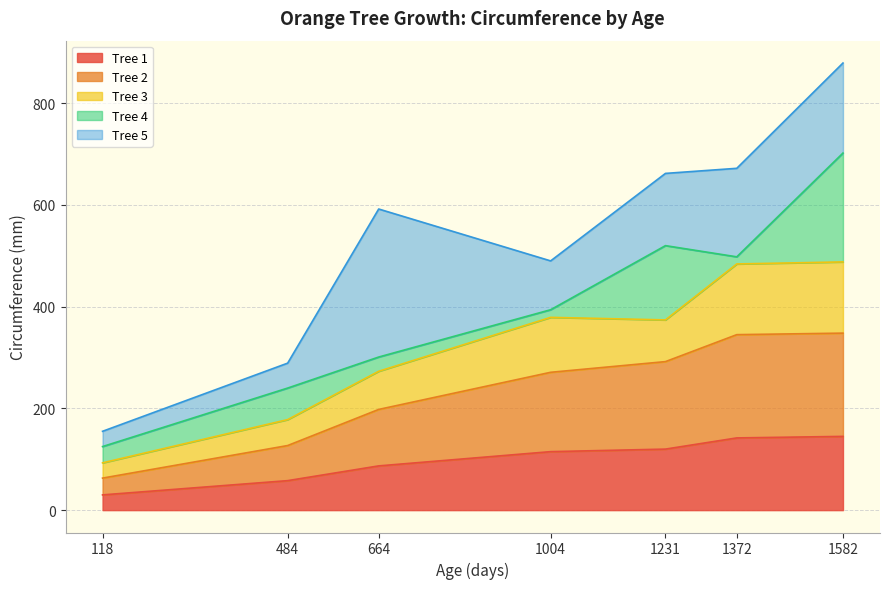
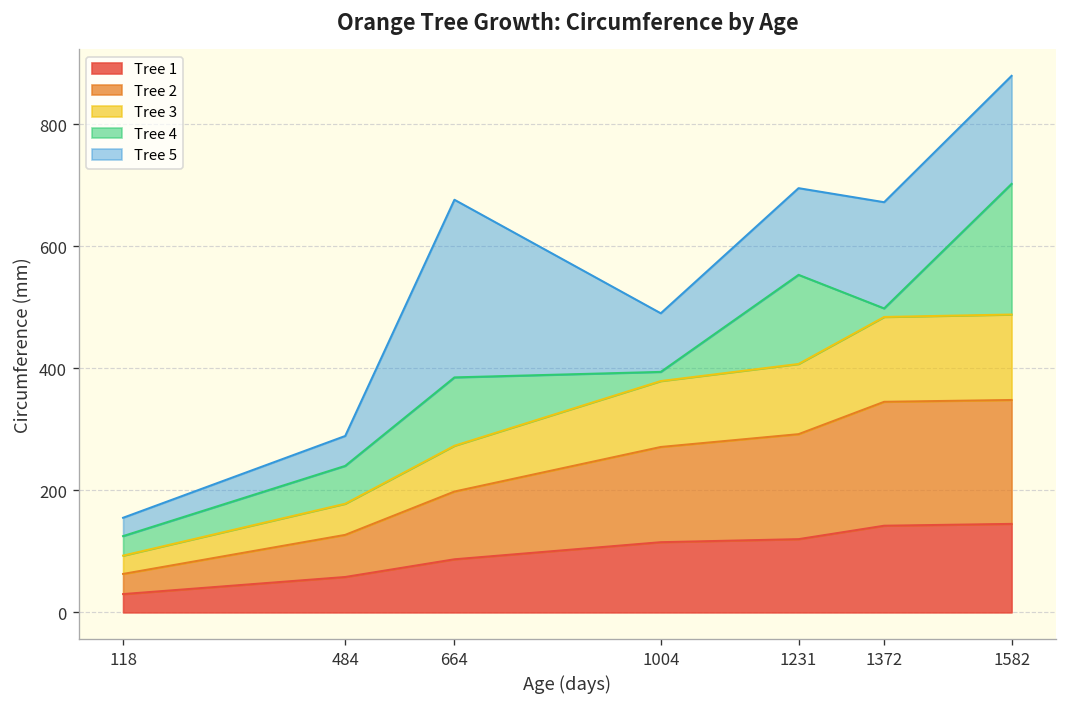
  {
    "Tree 3": {
      "118": 30,
      "484": 50,
      "664": 80,
      "1004": 110,
-     "1231": 80,
+     "1231": 120,
      "1372": 140,
      "1582": 140
    },
    "Tree 4": {
      "118": 30,
      "484": 60,
-     "664": 30,
+     "664": 110,
      "1004": 20,
      "1231": 150,
      "1372": 10,
      "1582": 210
    },
    "Tree 5": {
      "118": 30,
      "484": 50,
      "664": 290,
      "1004": 100,
      "1231": 140,
      "1372": 170,
      "1582": 180
    }
  }
